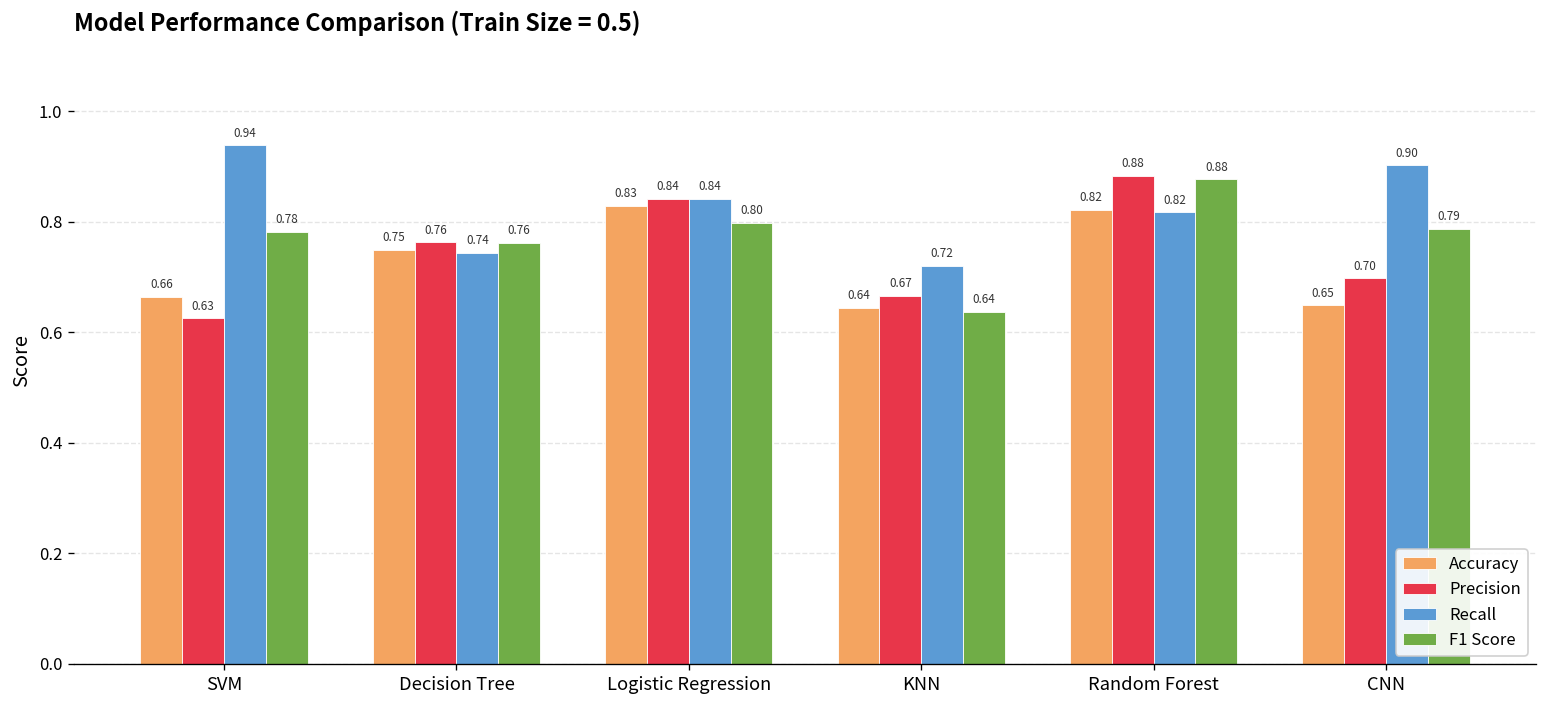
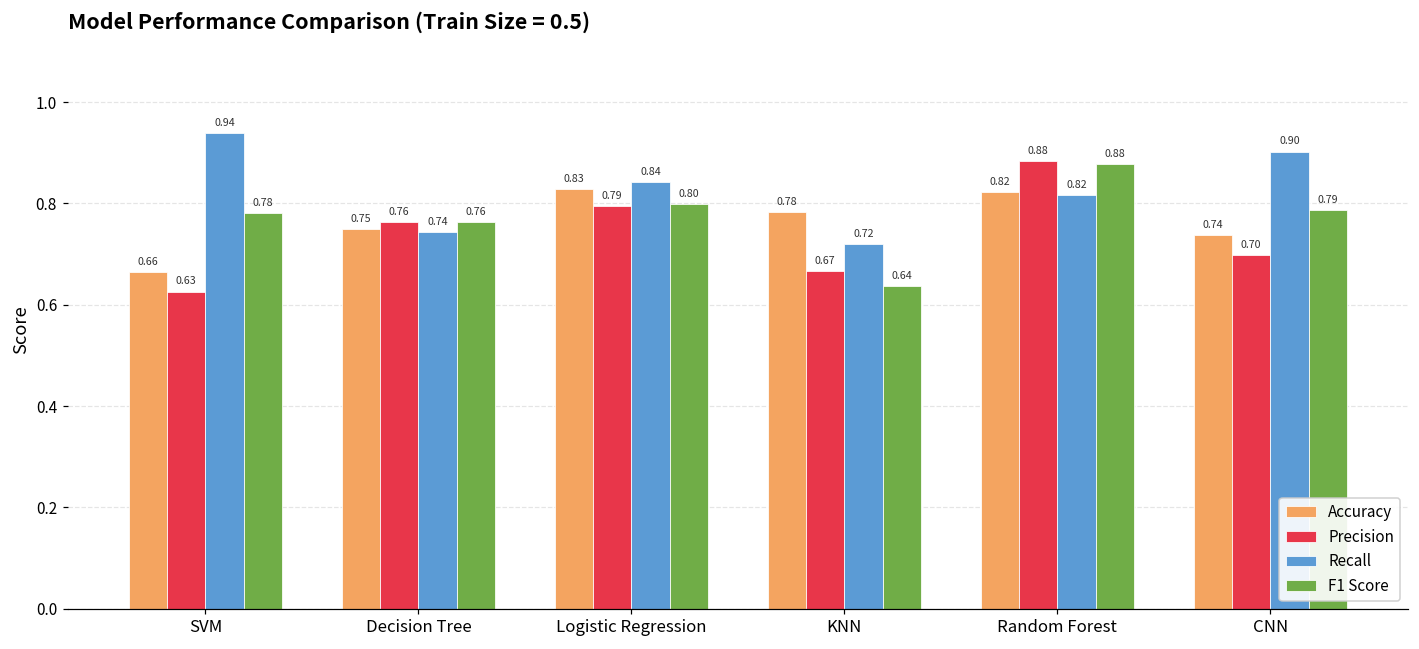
  {
    "Accuracy": {
      "SVM": 0.66,
      "Decision Tree": 0.75,
      "Logistic Regression": 0.83,
-     "KNN": 0.64,
+     "KNN": 0.78,
      "Random Forest": 0.82,
-     "CNN": 0.65
+     "CNN": 0.74
    },
    "Precision": {
      "SVM": 0.63,
      "Decision Tree": 0.76,
-     "Logistic Regression": 0.84,
+     "Logistic Regression": 0.79,
      "KNN": 0.67,
      "Random Forest": 0.88,
      "CNN": 0.70
    },
    "Recall": {
      "SVM": 0.94,
      "Decision Tree": 0.74,
      "Logistic Regression": 0.84,
      "KNN": 0.72,
      "Random Forest": 0.82,
      "CNN": 0.90
    },
    "F1 Score": {
      "SVM": 0.78,
      "Decision Tree": 0.76,
      "Logistic Regression": 0.80,
      "KNN": 0.64,
      "Random Forest": 0.88,
      "CNN": 0.79
    }
  }
